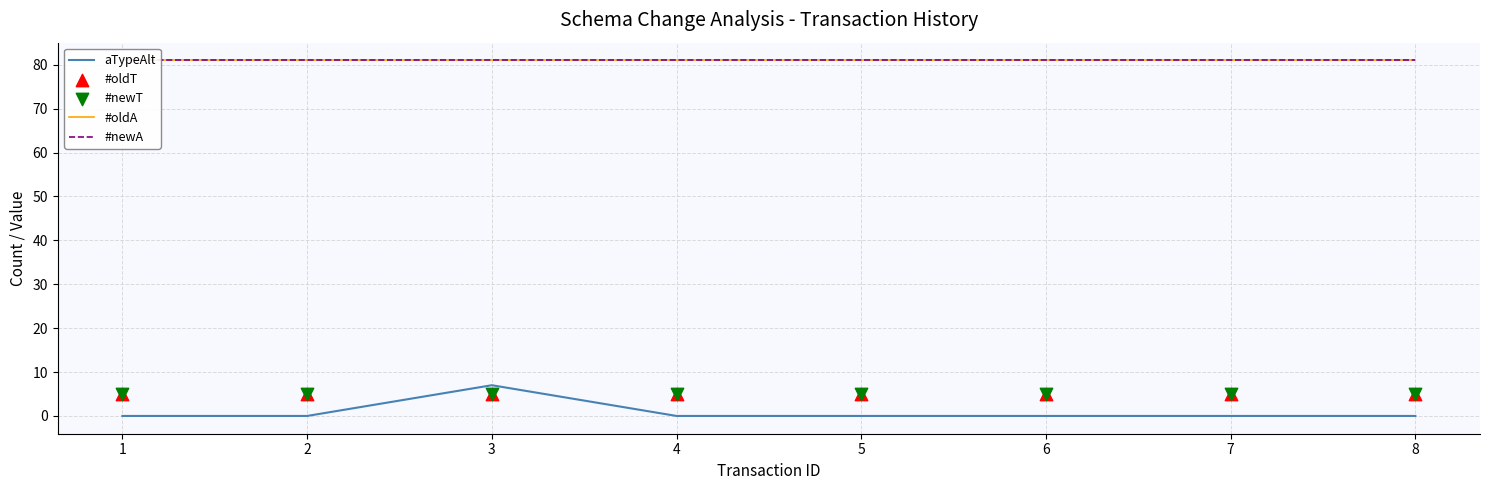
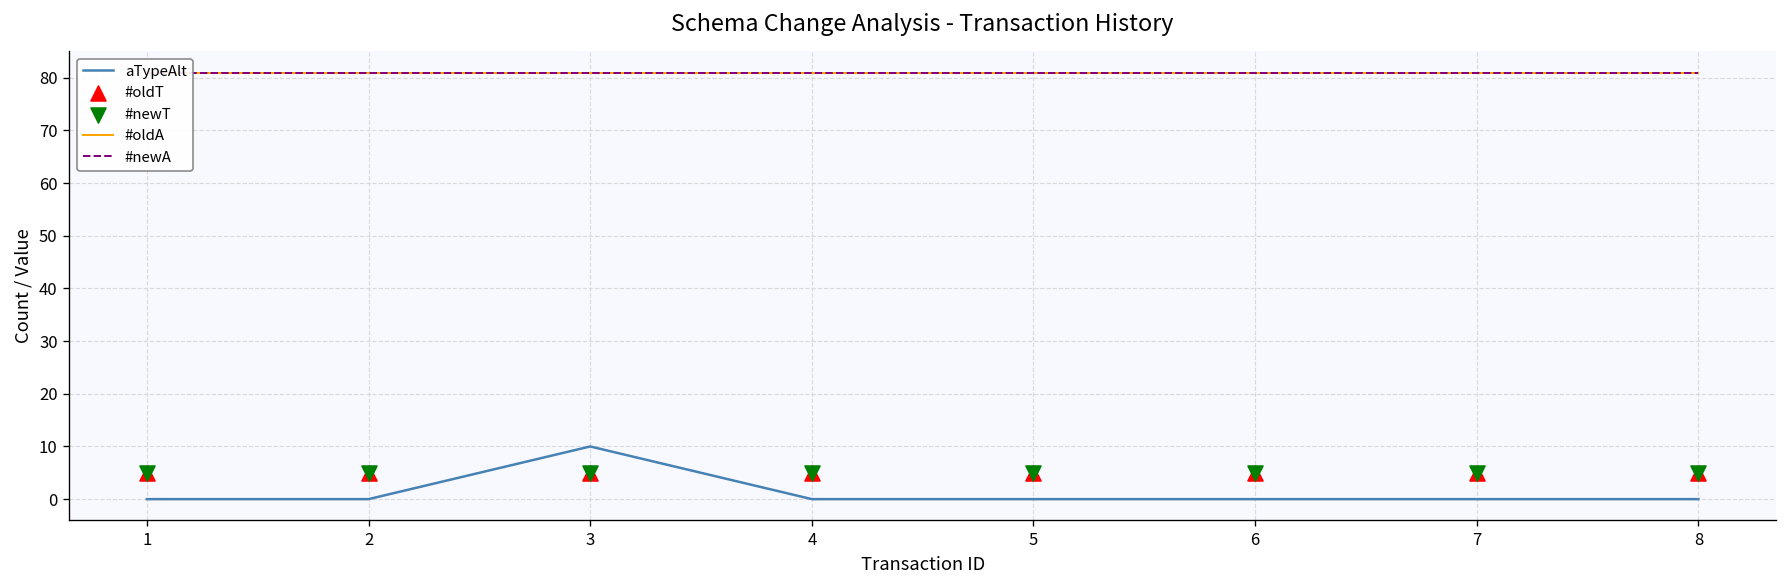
  {
    "aTypeAlt": {
      "1": 0,
      "2": 0,
-     "3": 7,
+     "3": 10,
      "4": 0,
      "5": 0,
      "6": 0,
      "7": 0,
      "8": 0
    },
    "#newA": {
      "2": 81,
      "3": 81,
      "4": 81,
      "5": 81,
      "6": 81,
      "7": 81,
      "8": 81
    }
  }
